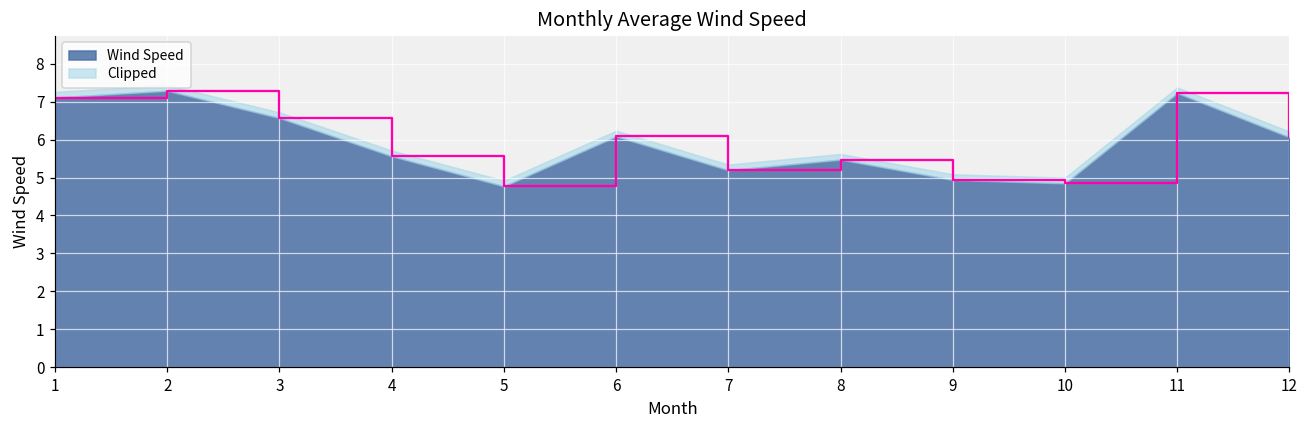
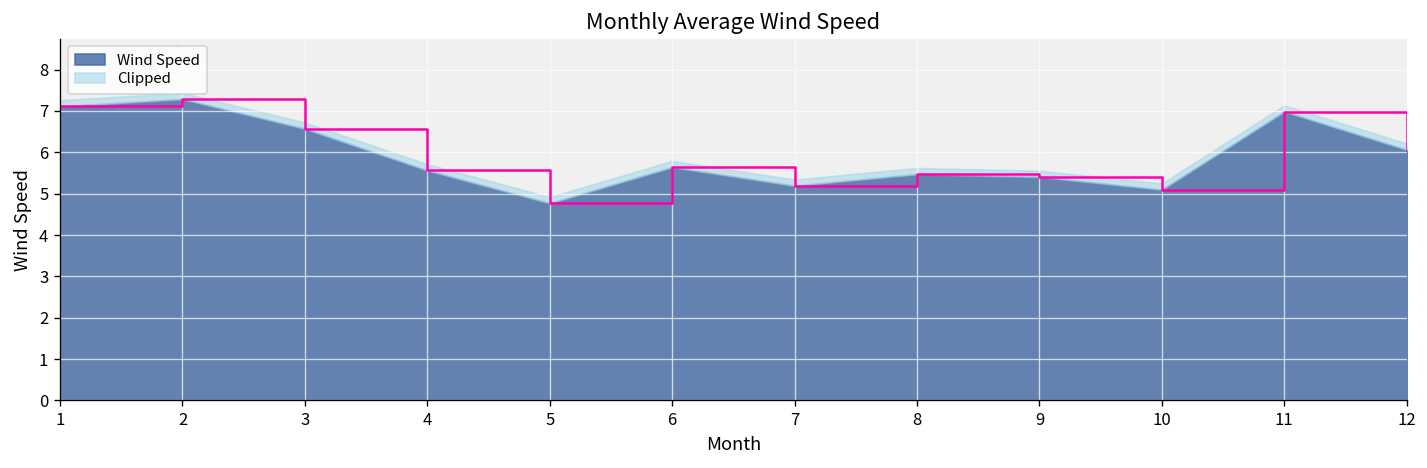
  {
    "Wind Speed": {
      "1": 7.1,
      "2": 7.3,
      "3": 6.6,
      "4": 5.6,
      "5": 4.8,
-     "6": 6.1,
+     "6": 5.6,
      "7": 5.2,
      "8": 5.5,
-     "9": 4.9,
-     "10": 4.8,
-     "11": 7.2,
+     "9": 5.4,
+     "10": 5.1,
+     "11": 7.0,
      "12": 6.1
    },
    "Clipped": {
      "1": 0.2,
      "3": 0.2,
      "4": 0.2,
      "5": 0.2,
      "6": 0.2,
      "7": 0.2,
      "8": 0.2,
      "9": 0.2,
      "10": 0.2,
      "11": 0.2,
      "12": 0.2
    }
  }
